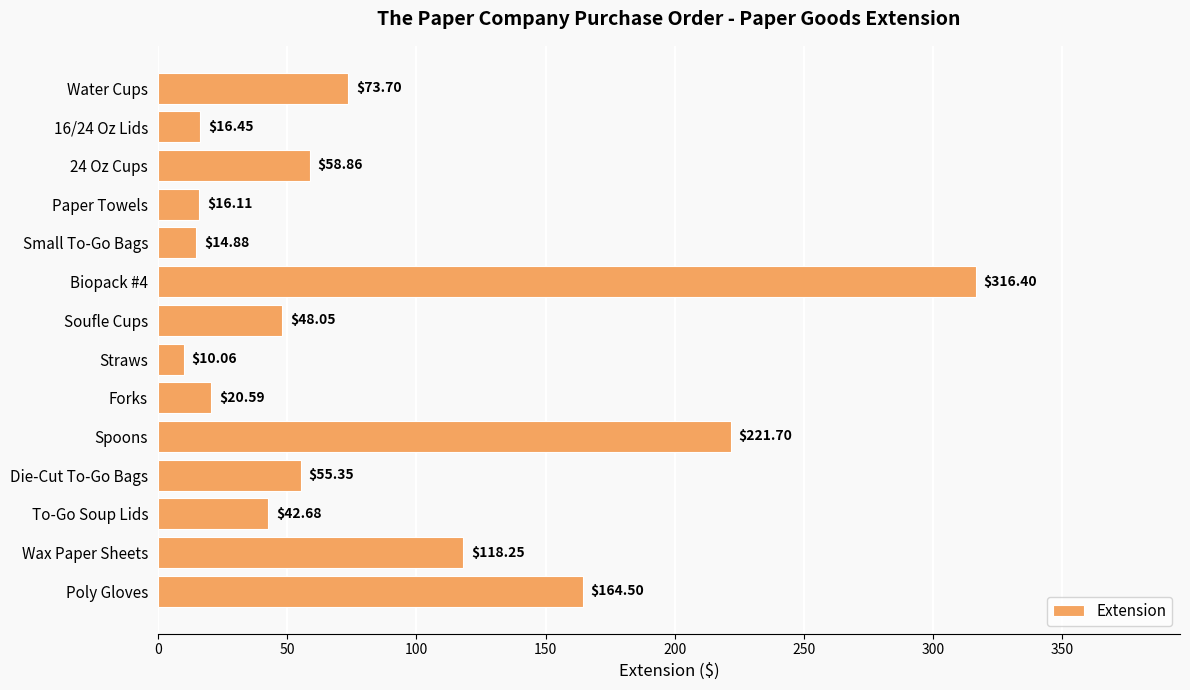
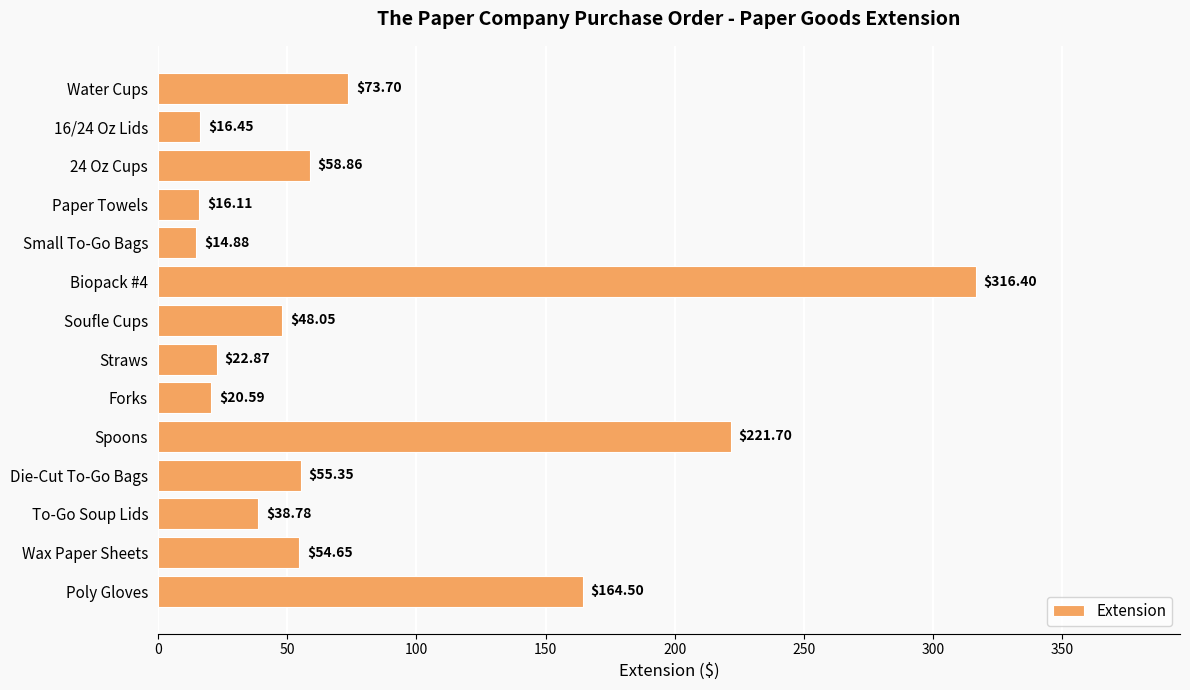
  {
    "Water Cups": "$73.70",
    "16/24 Oz Lids": "$16.45",
    "24 Oz Cups": "$58.86",
    "Paper Towels": "$16.11",
    "Small To-Go Bags": "$14.88",
    "Biopack #4": "$316.40",
    "Soufle Cups": "$48.05",
-   "Straws": "$10.06",
+   "Straws": "$22.87",
    "Forks": "$20.59",
    "Spoons": "$221.70",
    "Die-Cut To-Go Bags": "$55.35",
-   "To-Go Soup Lids": "$42.68",
-   "Wax Paper Sheets": "$118.25",
+   "To-Go Soup Lids": "$38.78",
+   "Wax Paper Sheets": "$54.65",
    "Poly Gloves": "$164.50"
  }
